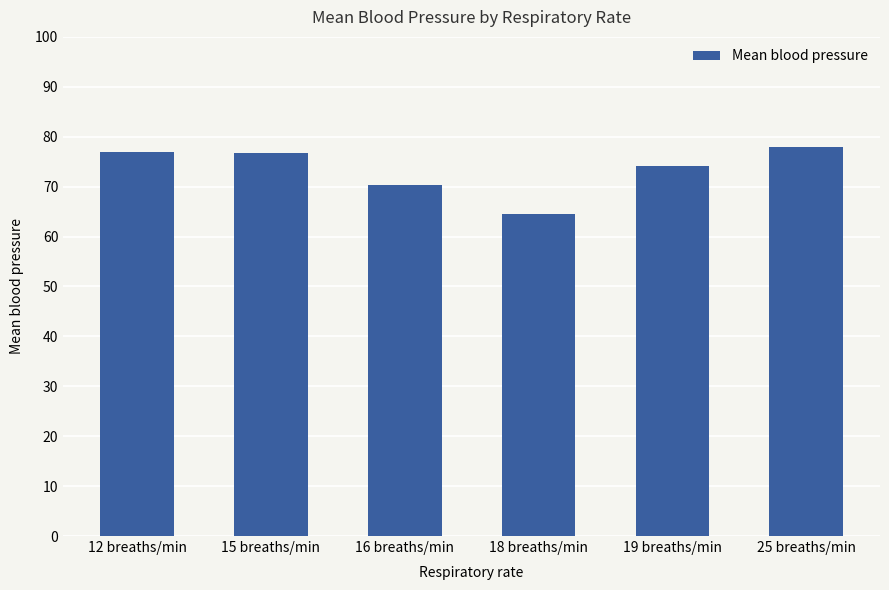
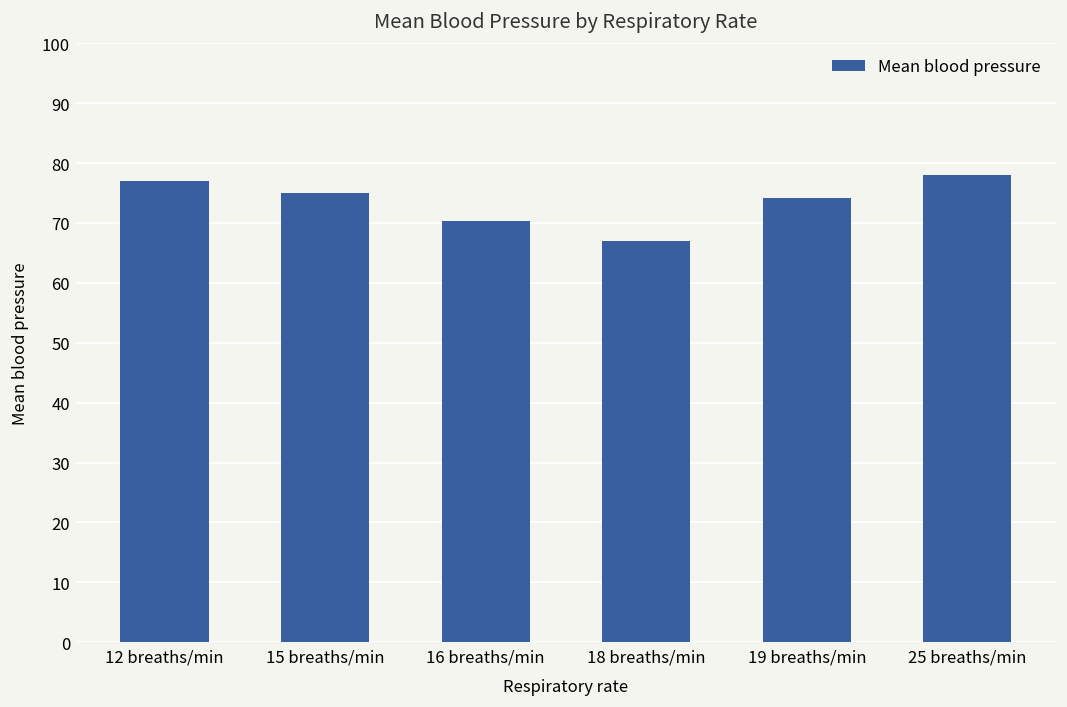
  {
    "12 breaths/min": 77,
-   "15 breaths/min": 77,
+   "15 breaths/min": 75,
    "16 breaths/min": 70,
-   "18 breaths/min": 65,
+   "18 breaths/min": 67,
    "19 breaths/min": 74,
    "25 breaths/min": 78
  }
